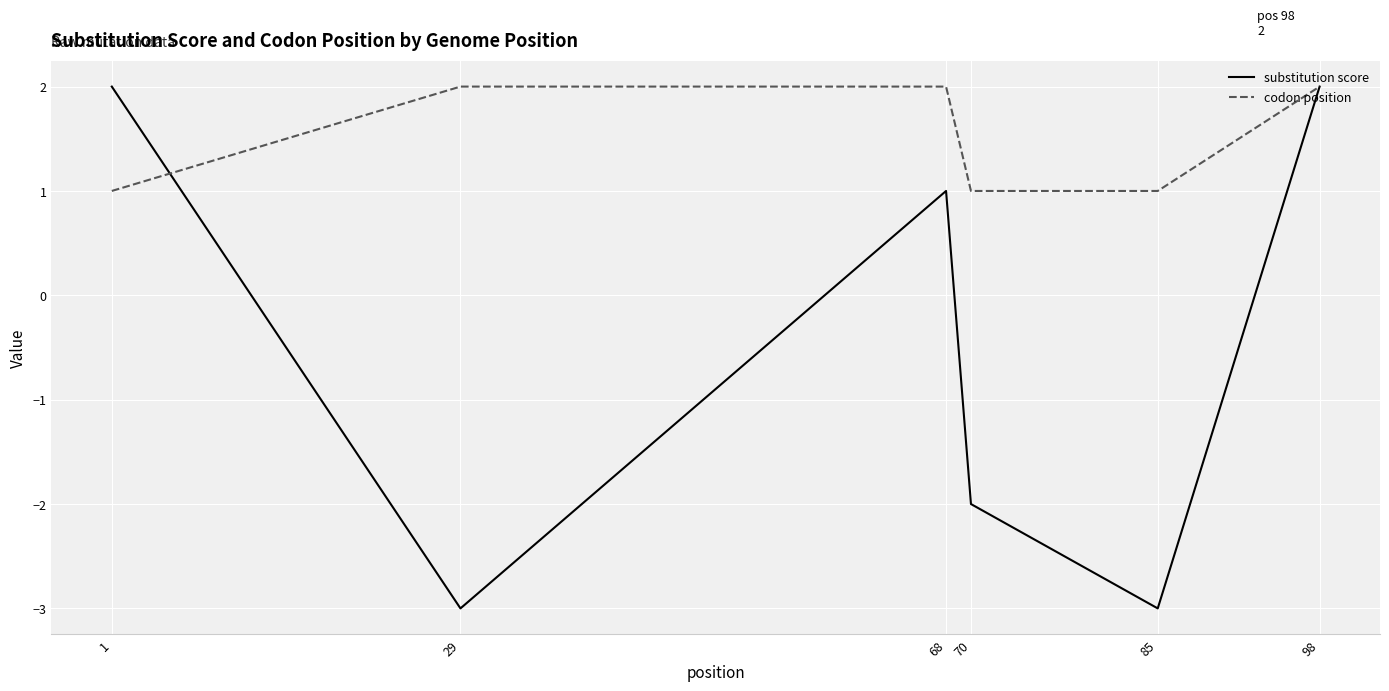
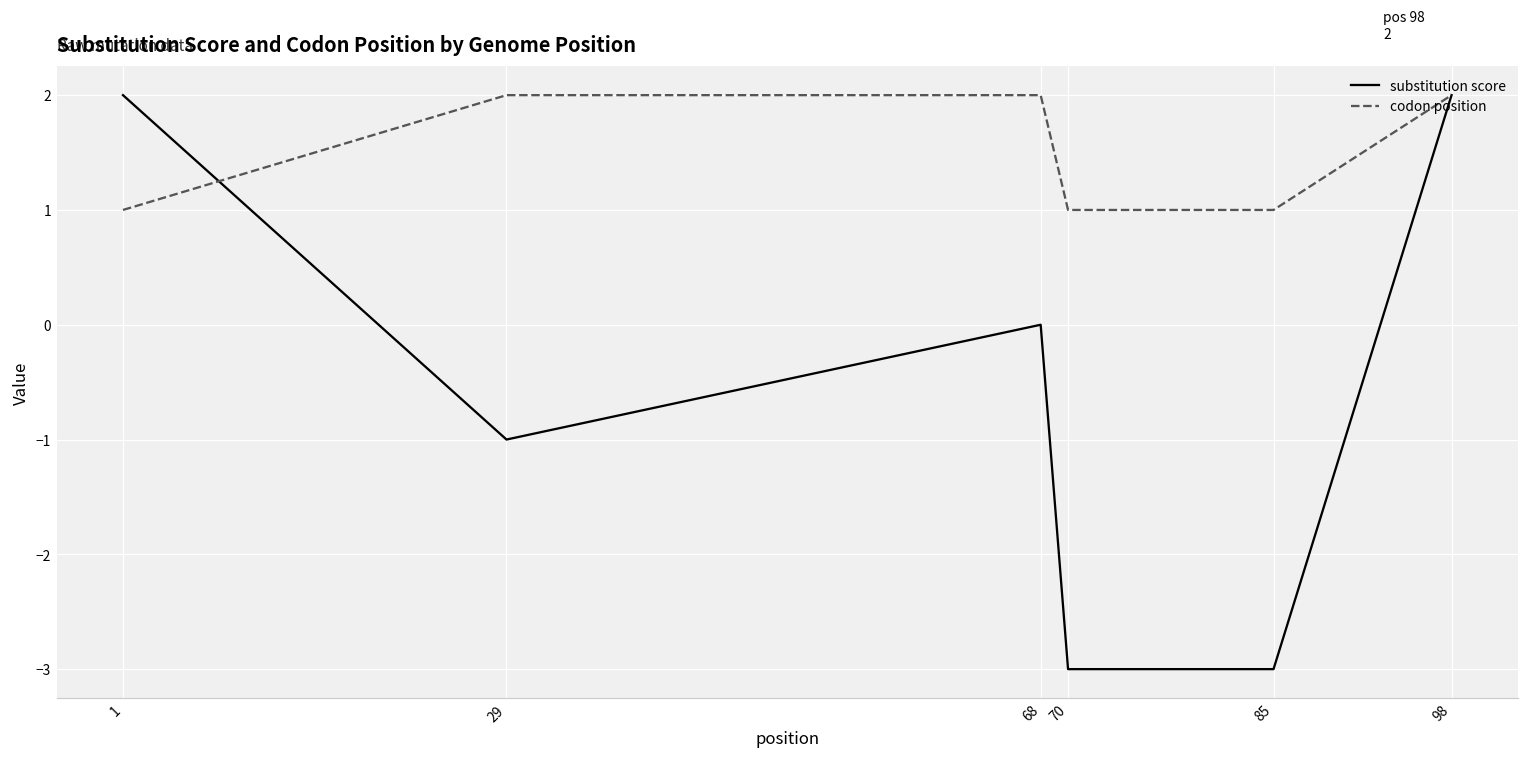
  {
    "substitution score": {
      "1": 2,
-     "29": -3,
-     "68": 1,
-     "70": -2,
+     "29": -1,
+     "68": 0,
+     "70": -3,
      "85": -3
    },
    "codon position": {
      "1": 1,
      "29": 2,
      "68": 2,
      "70": 1,
      "85": 1
    }
  }
